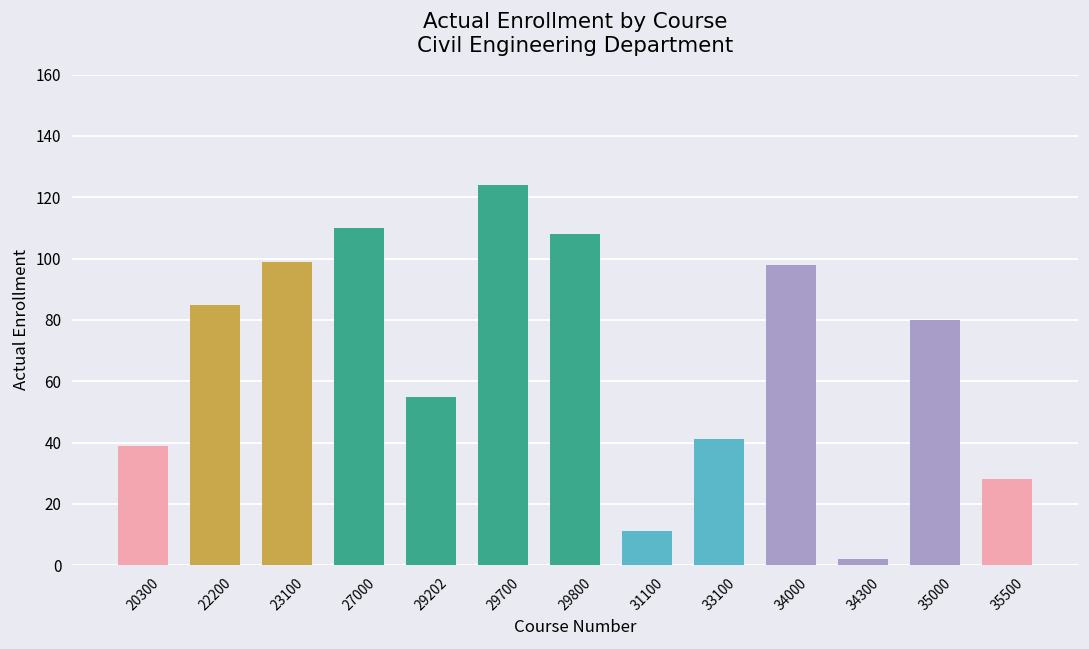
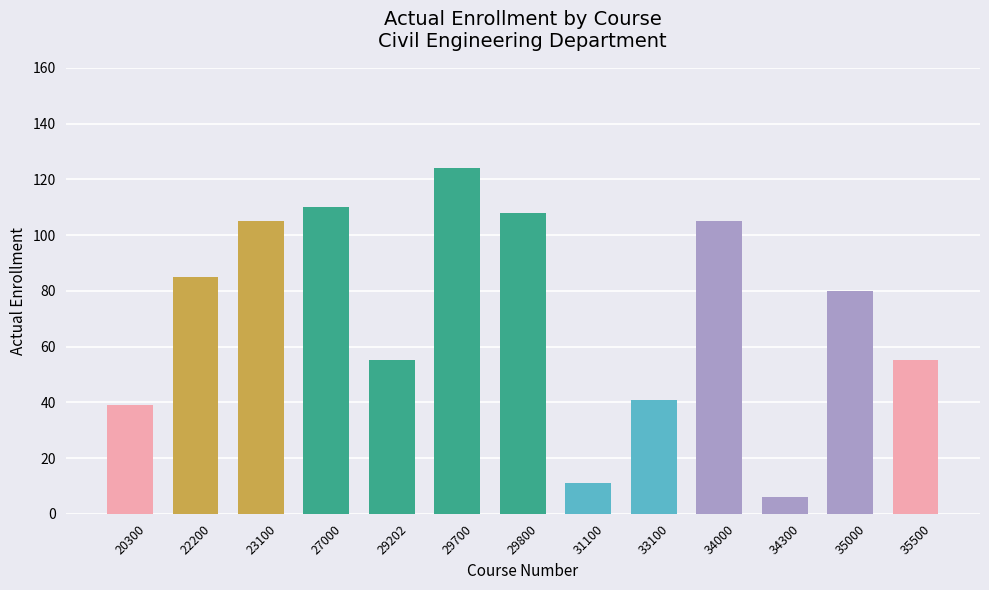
  {
    "20300": 39,
    "22200": 85,
-   "23100": 99,
+   "23100": 105,
    "27000": 110,
    "29202": 55,
    "29700": 124,
    "29800": 108,
    "31100": 11,
    "33100": 41,
-   "34000": 98,
-   "34300": 2,
+   "34000": 105,
+   "34300": 6,
    "35000": 80,
-   "35500": 28
+   "35500": 55
  }
